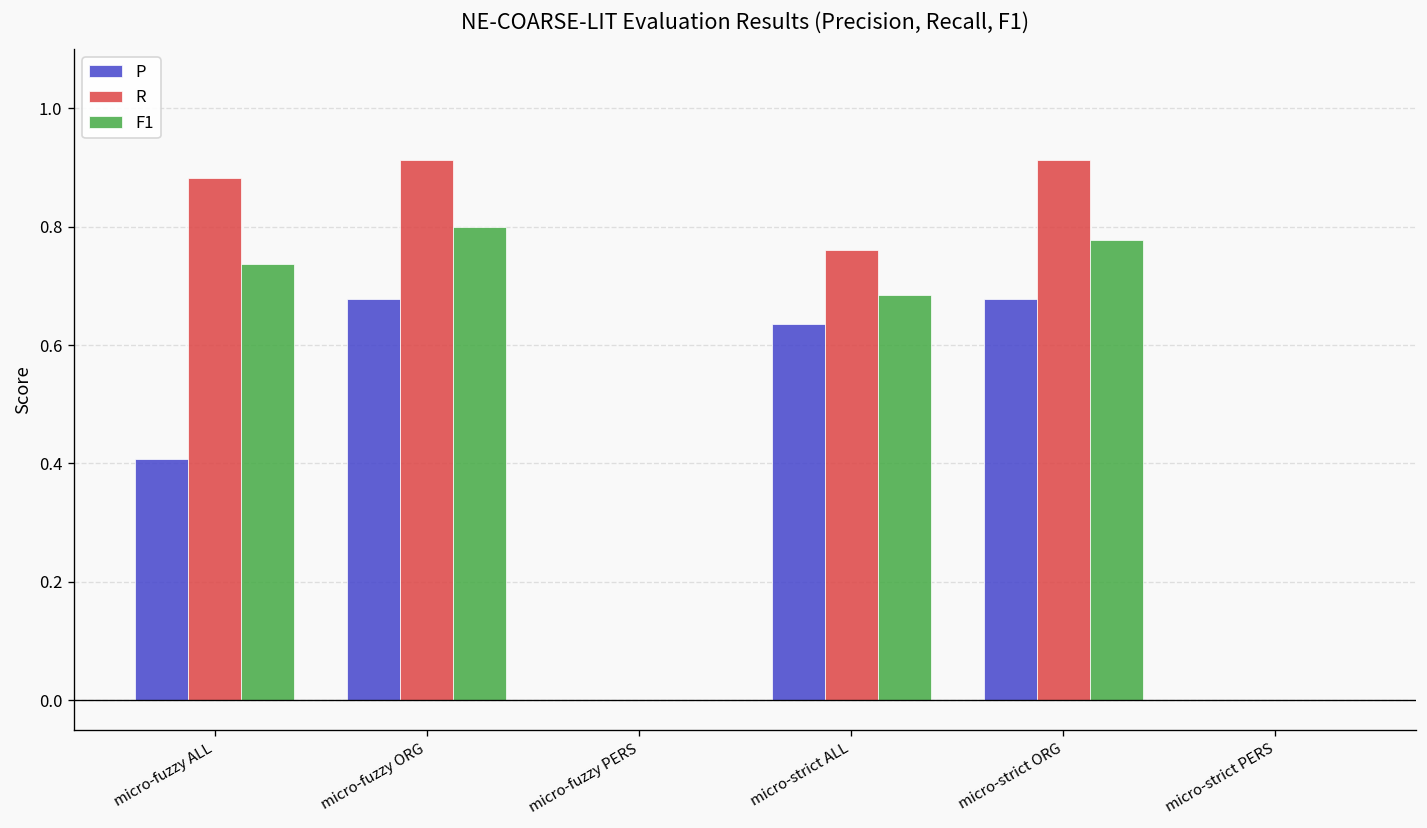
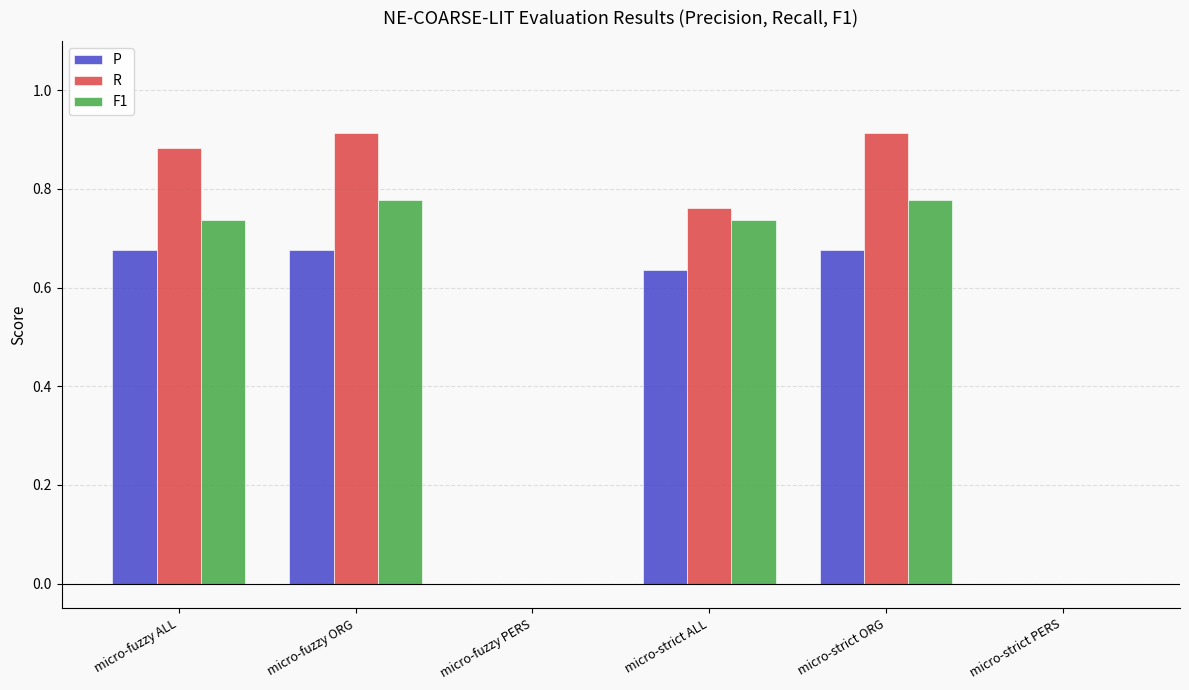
  {
    "P": {
-     "micro-fuzzy ALL": 0.41,
+     "micro-fuzzy ALL": 0.68,
      "micro-fuzzy ORG": 0.68,
      "micro-fuzzy PERS": 0.00,
      "micro-strict ALL": 0.64,
      "micro-strict ORG": 0.68,
      "micro-strict PERS": 0.00
    },
    "R": {
      "micro-fuzzy ALL": 0.88,
      "micro-fuzzy ORG": 0.91,
      "micro-fuzzy PERS": 0.00,
      "micro-strict ALL": 0.76,
      "micro-strict ORG": 0.91,
      "micro-strict PERS": 0.00
    },
    "F1": {
      "micro-fuzzy ALL": 0.74,
-     "micro-fuzzy ORG": 0.80,
+     "micro-fuzzy ORG": 0.78,
      "micro-fuzzy PERS": 0.00,
-     "micro-strict ALL": 0.68,
+     "micro-strict ALL": 0.74,
      "micro-strict ORG": 0.78,
      "micro-strict PERS": 0.00
    }
  }
